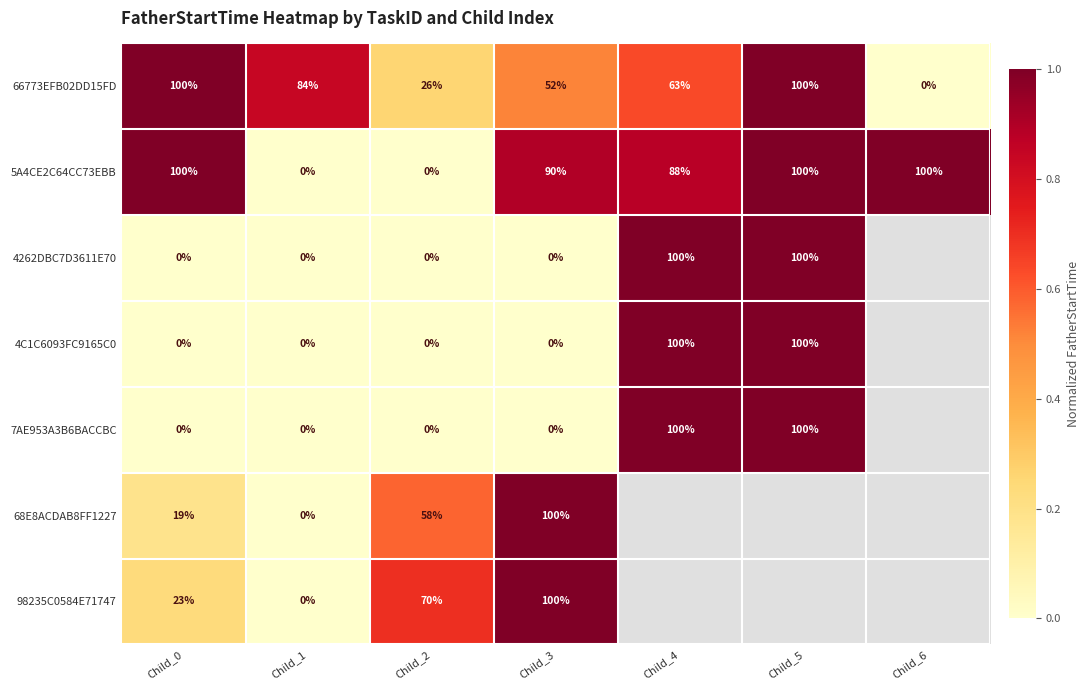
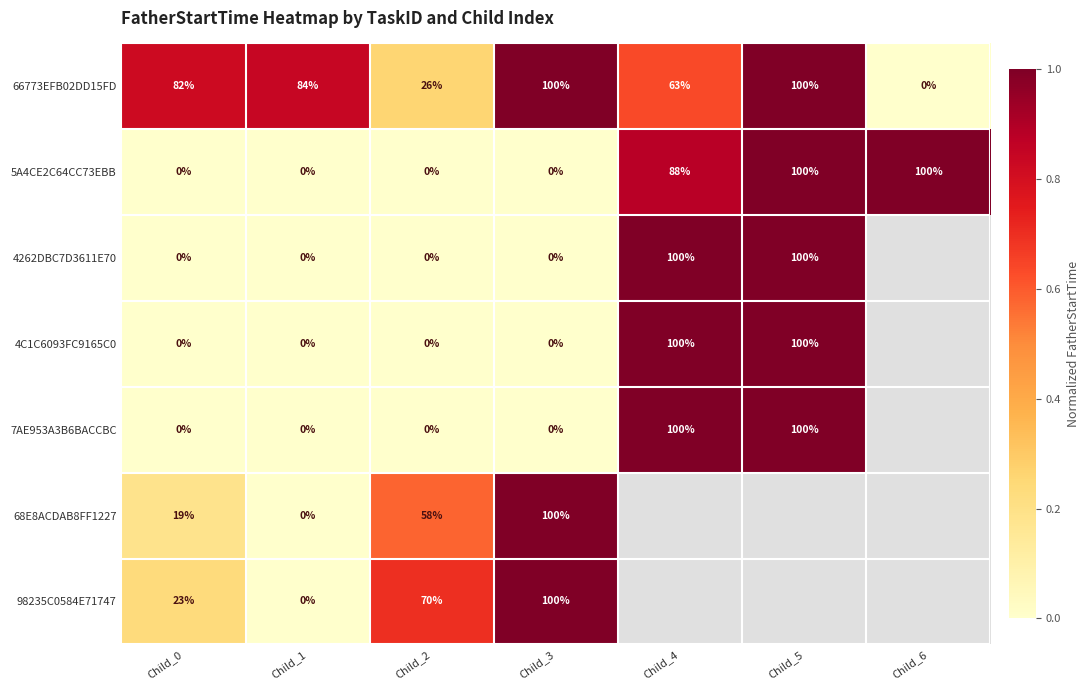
  {
    "66773EFB02DD15FD": {
-     "Child_0": "100%",
+     "Child_0": "82%",
      "Child_1": "84%",
      "Child_2": "26%",
-     "Child_3": "52%",
+     "Child_3": "100%",
      "Child_4": "63%",
      "Child_5": "100%",
      "Child_6": "0%"
    },
    "5A4CE2C64CC73EBB": {
-     "Child_0": "100%",
+     "Child_0": "0%",
      "Child_1": "0%",
      "Child_2": "0%",
-     "Child_3": "90%",
+     "Child_3": "0%",
      "Child_4": "88%",
      "Child_5": "100%",
      "Child_6": "100%"
    },
    "4262DBC7D3611E70": {
      "Child_0": "0%",
      "Child_1": "0%",
      "Child_2": "0%",
      "Child_3": "0%",
      "Child_4": "100%",
      "Child_5": "100%"
    },
    "4C1C6093FC9165C0": {
      "Child_0": "0%",
      "Child_1": "0%",
      "Child_2": "0%",
      "Child_3": "0%",
      "Child_4": "100%",
      "Child_5": "100%"
    },
    "7AE953A3B6BACCBC": {
      "Child_0": "0%",
      "Child_1": "0%",
      "Child_2": "0%",
      "Child_3": "0%",
      "Child_4": "100%",
      "Child_5": "100%"
    },
    "68E8ACDAB8FF1227": {
      "Child_0": "19%",
      "Child_1": "0%",
      "Child_2": "58%",
      "Child_3": "100%"
    },
    "98235C0584E71747": {
      "Child_0": "23%",
      "Child_1": "0%",
      "Child_2": "70%",
      "Child_3": "100%"
    }
  }
